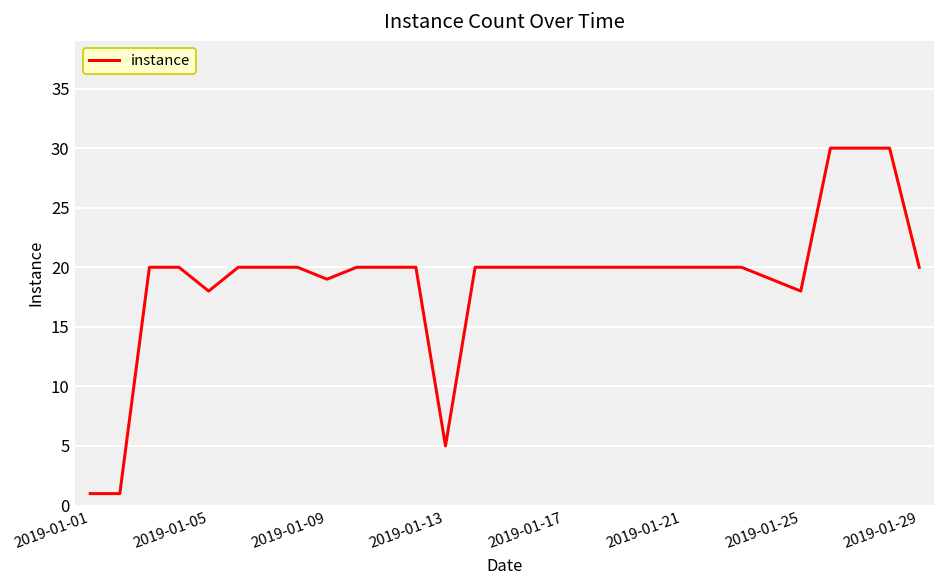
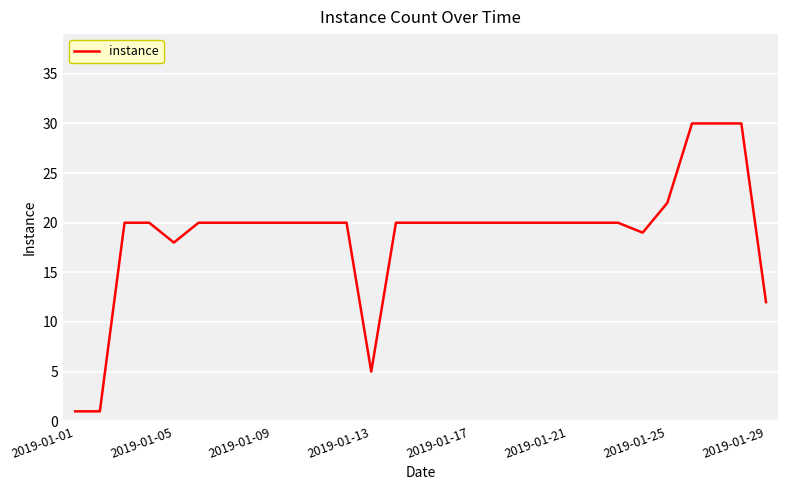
  {
    "2019-01-01": 1,
    "2019-01-05": 18,
-   "2019-01-09": 19,
+   "2019-01-09": 20,
    "2019-01-13": 5,
    "2019-01-17": 20,
    "2019-01-21": 20,
-   "2019-01-25": 18,
-   "2019-01-29": 20
+   "2019-01-25": 22,
+   "2019-01-29": 12
  }
